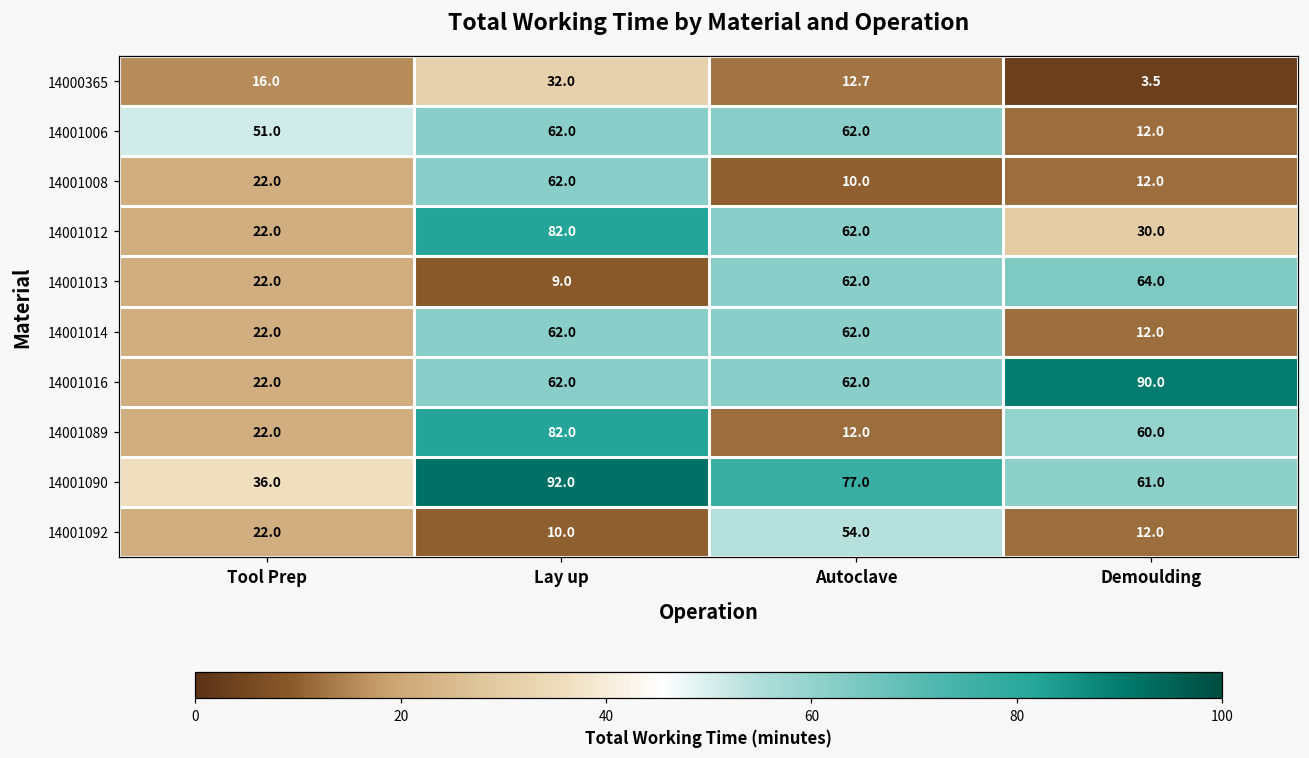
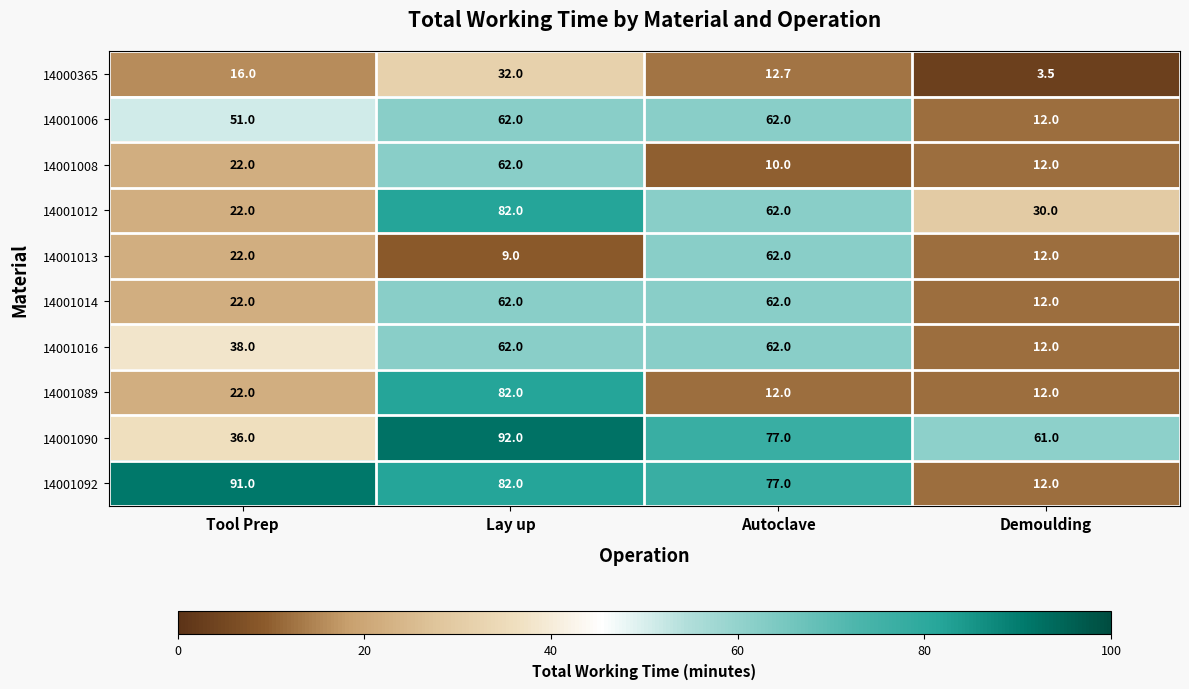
  {
    "14000365": {
      "Tool Prep": 16.0,
      "Lay up": 32.0,
      "Autoclave": 12.7,
      "Demoulding": 3.5
    },
    "14001006": {
      "Tool Prep": 51.0,
      "Lay up": 62.0,
      "Autoclave": 62.0,
      "Demoulding": 12.0
    },
    "14001008": {
      "Tool Prep": 22.0,
      "Lay up": 62.0,
      "Autoclave": 10.0,
      "Demoulding": 12.0
    },
    "14001012": {
      "Tool Prep": 22.0,
      "Lay up": 82.0,
      "Autoclave": 62.0,
      "Demoulding": 30.0
    },
    "14001013": {
      "Tool Prep": 22.0,
      "Lay up": 9.0,
      "Autoclave": 62.0,
-     "Demoulding": 64.0
+     "Demoulding": 12.0
    },
    "14001014": {
      "Tool Prep": 22.0,
      "Lay up": 62.0,
      "Autoclave": 62.0,
      "Demoulding": 12.0
    },
    "14001016": {
-     "Tool Prep": 22.0,
+     "Tool Prep": 38.0,
      "Lay up": 62.0,
      "Autoclave": 62.0,
-     "Demoulding": 90.0
+     "Demoulding": 12.0
    },
    "14001089": {
      "Tool Prep": 22.0,
      "Lay up": 82.0,
      "Autoclave": 12.0,
-     "Demoulding": 60.0
+     "Demoulding": 12.0
    },
    "14001090": {
      "Tool Prep": 36.0,
      "Lay up": 92.0,
      "Autoclave": 77.0,
      "Demoulding": 61.0
    },
    "14001092": {
-     "Tool Prep": 22.0,
-     "Lay up": 10.0,
-     "Autoclave": 54.0,
+     "Tool Prep": 91.0,
+     "Lay up": 82.0,
+     "Autoclave": 77.0,
      "Demoulding": 12.0
    }
  }
